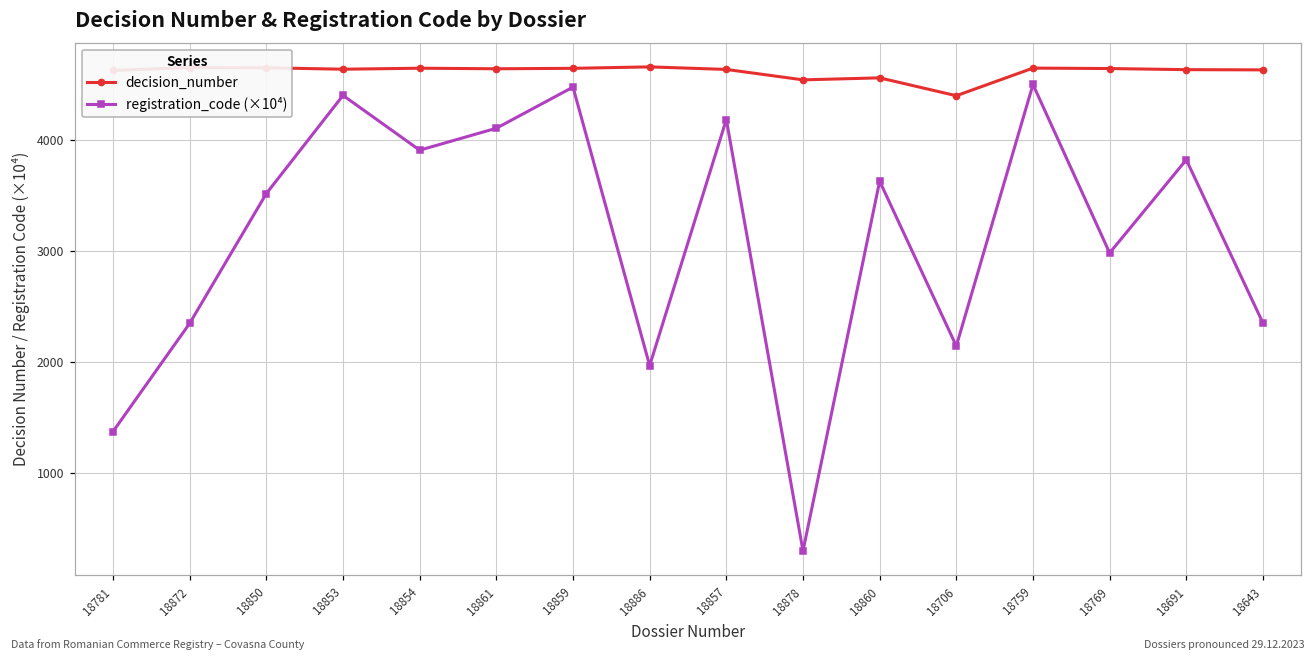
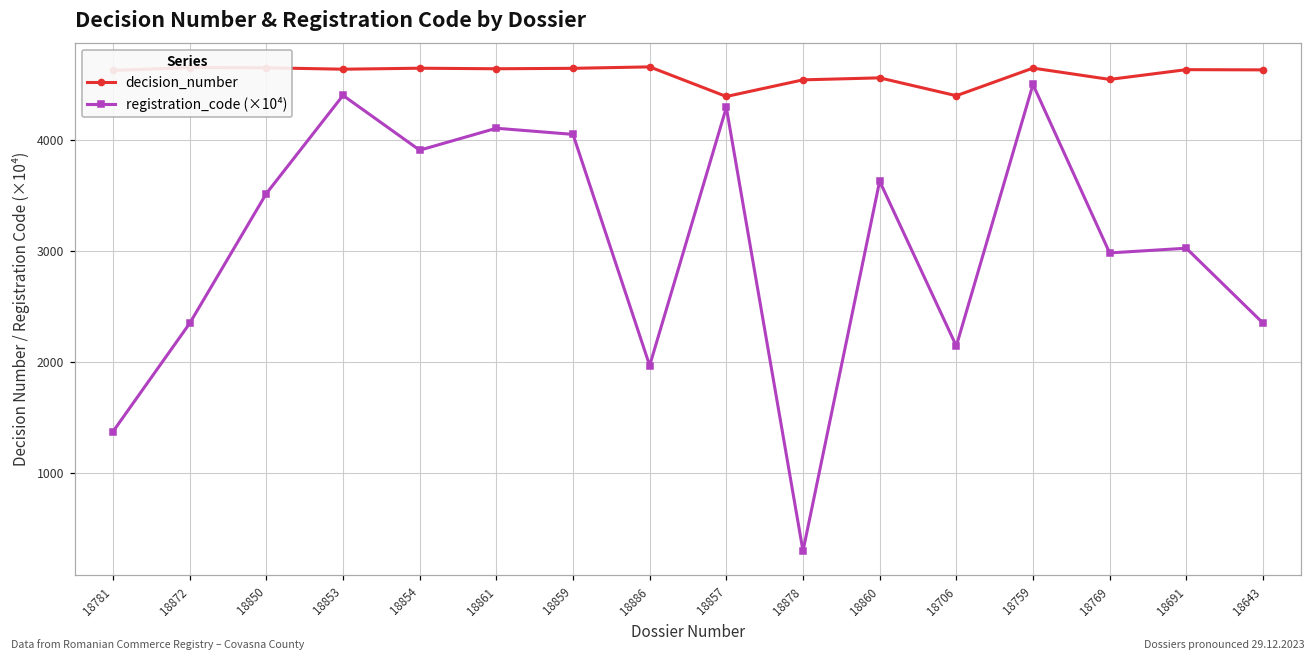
  {
    "decision_number": {
      "18853": 4640,
      "18854": 4650,
      "18861": 4650,
      "18859": 4650,
      "18886": 4660,
-     "18857": 4640,
+     "18857": 4400,
      "18878": 4550,
      "18860": 4560,
      "18706": 4400,
      "18759": 4650,
-     "18769": 4650,
+     "18769": 4550,
      "18691": 4640,
      "18643": 4640
    },
    "registration_code (×10⁴)": {
      "18781": 1370,
      "18872": 2350,
      "18850": 3520,
      "18853": 4400,
      "18854": 3910,
      "18861": 4110,
-     "18859": 4480,
+     "18859": 4050,
      "18886": 1970,
-     "18857": 4190,
+     "18857": 4300,
      "18878": 300,
      "18860": 3630,
      "18706": 2140,
      "18759": 4500,
      "18769": 2980,
-     "18691": 3820,
+     "18691": 3030,
      "18643": 2350
    }
  }
